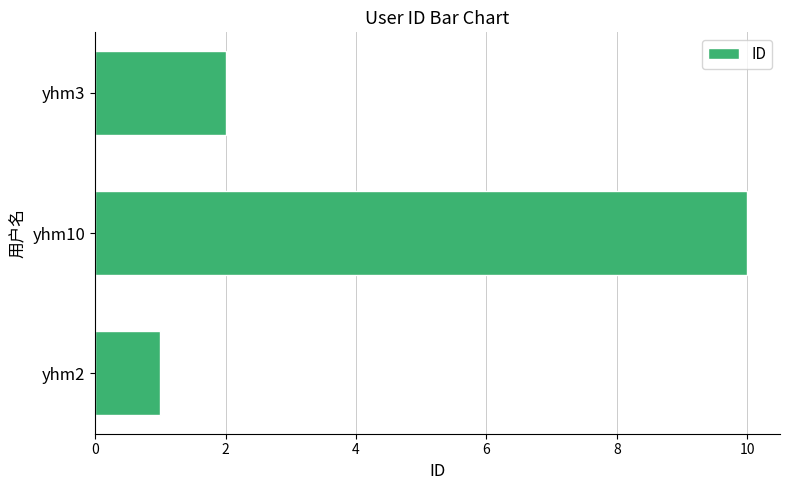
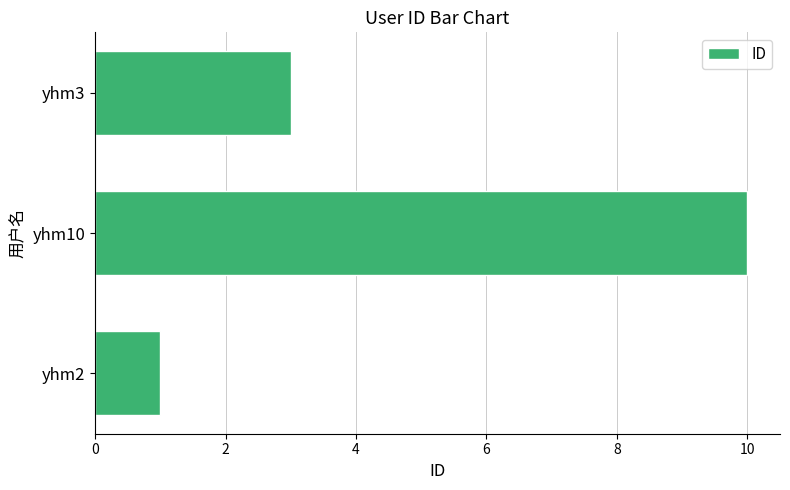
  {
-   "yhm3": 2,
+   "yhm3": 3,
    "yhm10": 10,
    "yhm2": 1
  }
